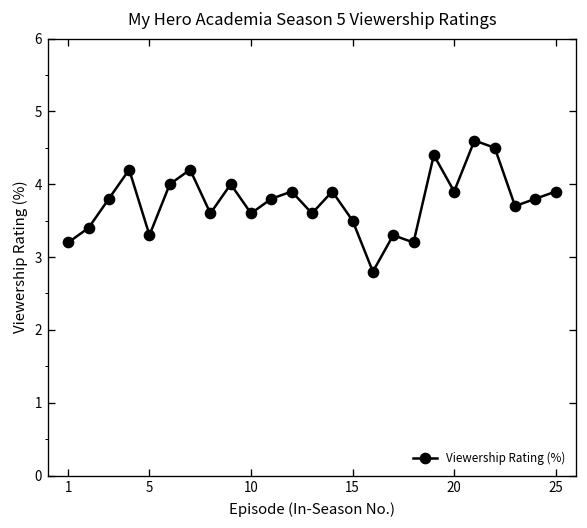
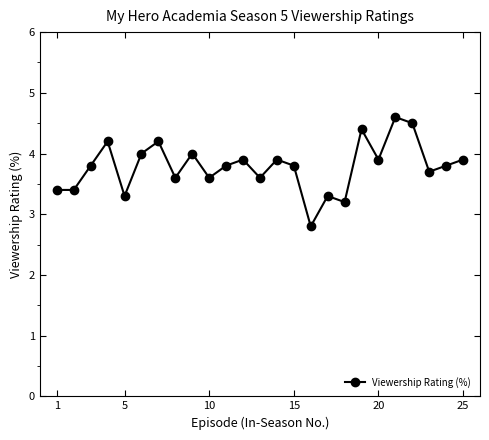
  {
-   "1": 3.2,
+   "1": 3.4,
    "5": 3.3,
    "10": 3.6,
-   "15": 3.5,
+   "15": 3.8,
    "20": 3.9,
    "25": 3.9
  }
